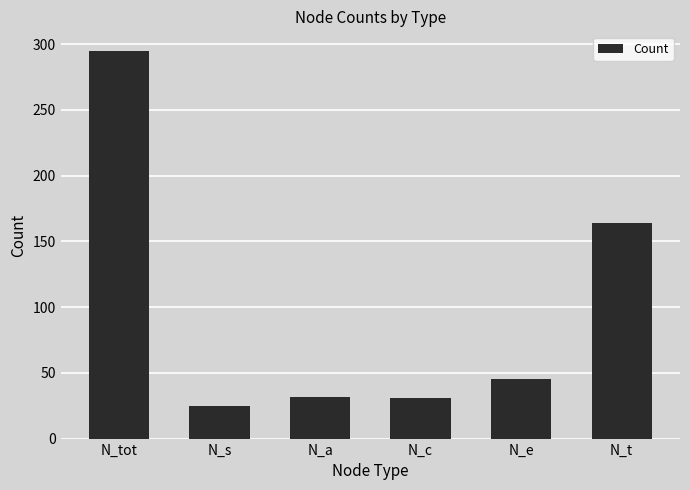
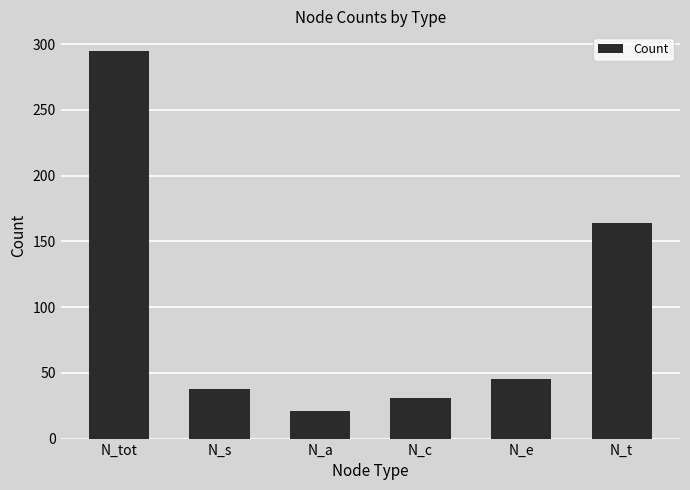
  {
    "N_tot": 295,
-   "N_s": 25,
-   "N_a": 32,
+   "N_s": 38,
+   "N_a": 21,
    "N_c": 31,
    "N_e": 45,
    "N_t": 164
  }
